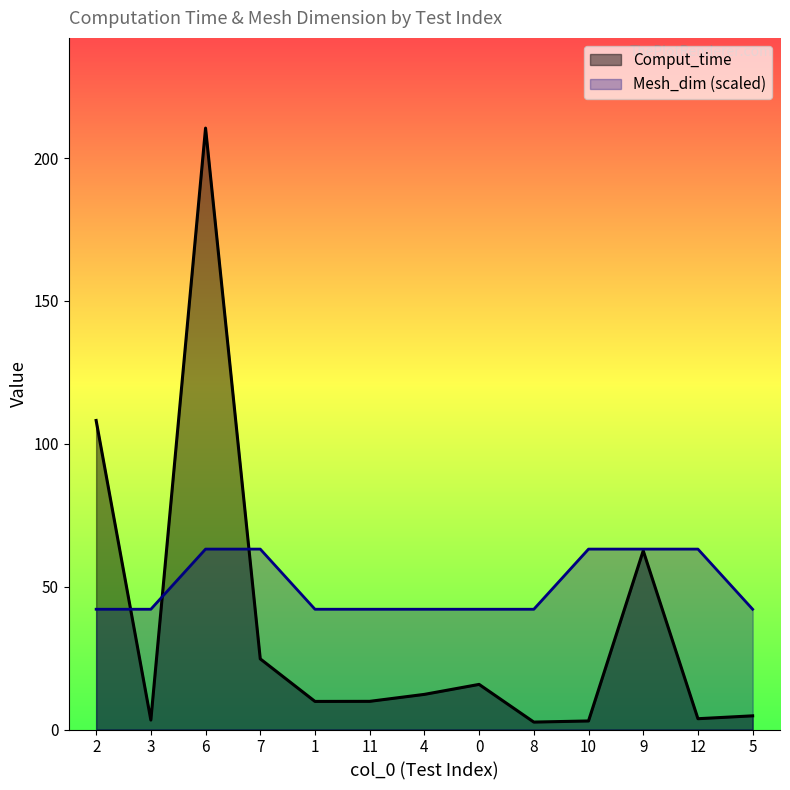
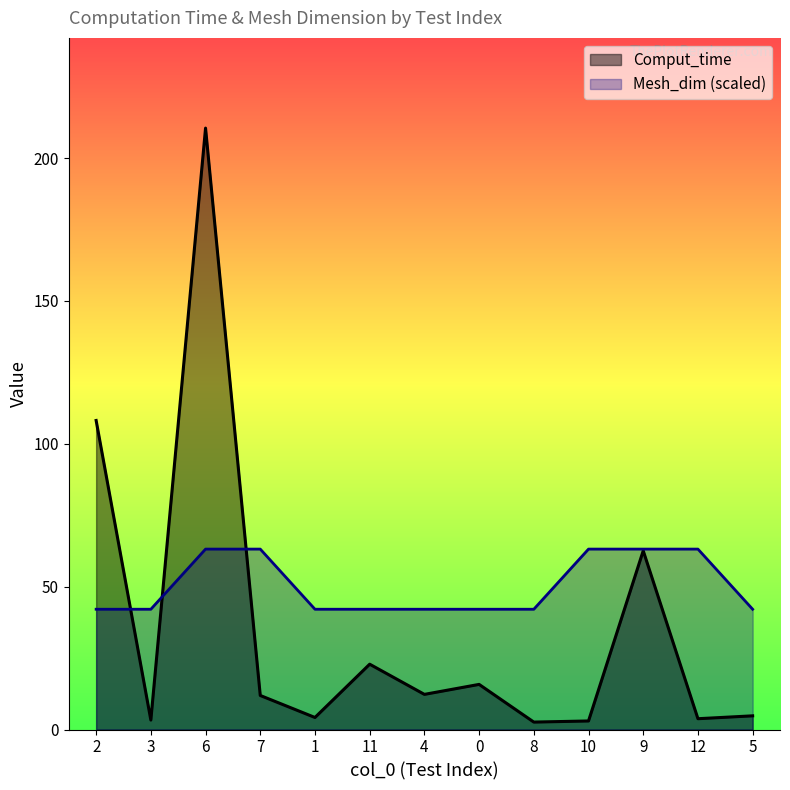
  {
    "Comput_time": {
      "2": 108,
      "3": 3,
      "6": 210,
-     "7": 25,
-     "1": 10,
-     "11": 10,
+     "7": 12,
+     "1": 4,
+     "11": 23,
      "4": 12,
      "0": 16,
      "8": 3,
      "10": 3,
      "12": 4,
      "5": 5
    },
    "Mesh_dim (scaled)": {
      "2": 42,
      "3": 42,
      "6": 63,
      "7": 63,
      "1": 42,
      "11": 42,
      "4": 42,
      "0": 42,
      "8": 42,
      "10": 63,
      "12": 63,
      "5": 42
    }
  }
